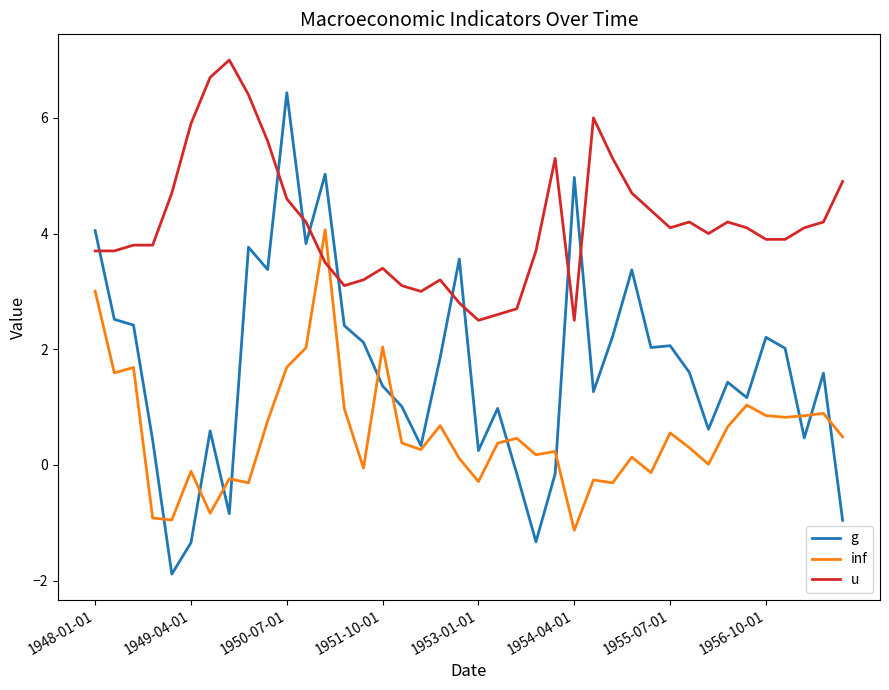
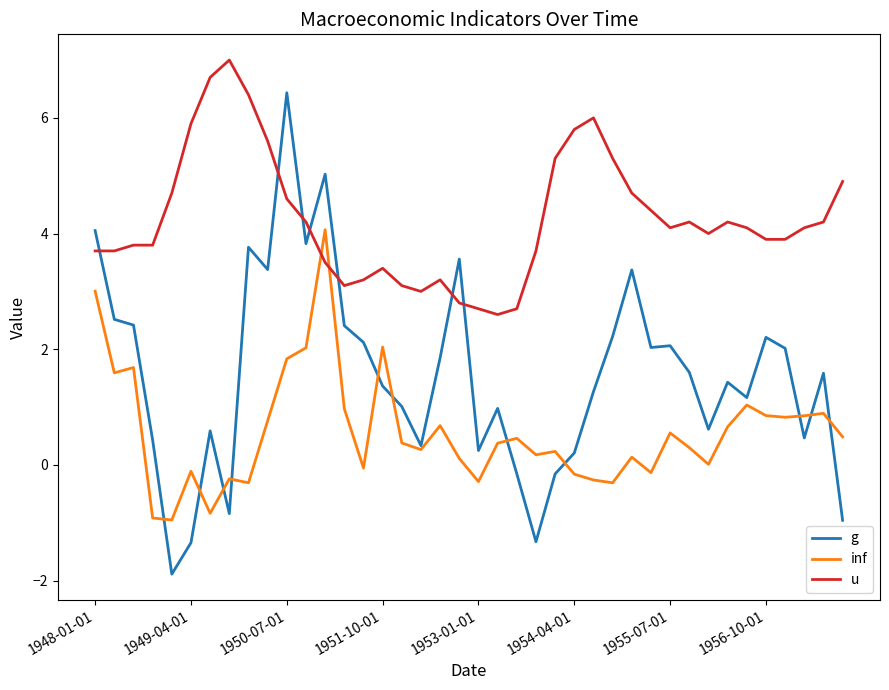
  {
    "g": {
      "1948-01-01": 4.1,
      "1949-04-01": -1.3,
      "1950-07-01": 6.4,
      "1951-10-01": 1.4,
      "1953-01-01": 0.2,
-     "1954-04-01": 5.0,
+     "1954-04-01": 0.2,
      "1955-07-01": 2.1,
      "1956-10-01": 2.2
    },
    "inf": {
      "1948-01-01": 3.0,
      "1949-04-01": -0.1,
-     "1950-07-01": 1.7,
+     "1950-07-01": 1.8,
      "1951-10-01": 2.0,
      "1953-01-01": -0.3,
-     "1954-04-01": -1.1,
+     "1954-04-01": -0.2,
      "1955-07-01": 0.6,
      "1956-10-01": 0.9
    },
    "u": {
      "1948-01-01": 3.7,
      "1949-04-01": 5.9,
      "1950-07-01": 4.6,
      "1951-10-01": 3.4,
-     "1953-01-01": 2.5,
-     "1954-04-01": 2.5,
+     "1953-01-01": 2.7,
+     "1954-04-01": 5.8,
      "1955-07-01": 4.1,
      "1956-10-01": 3.9
    }
  }
